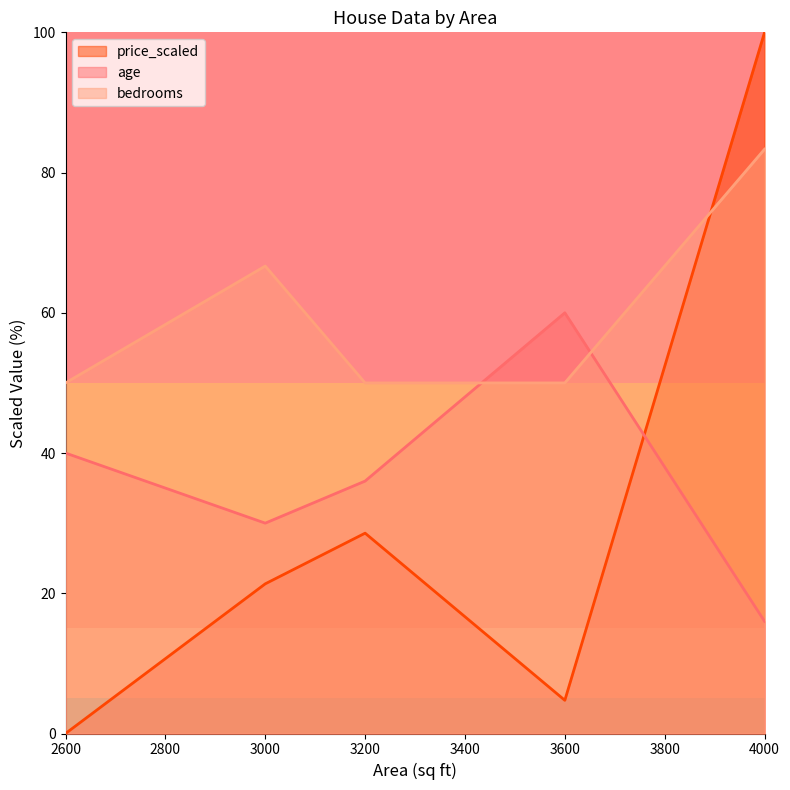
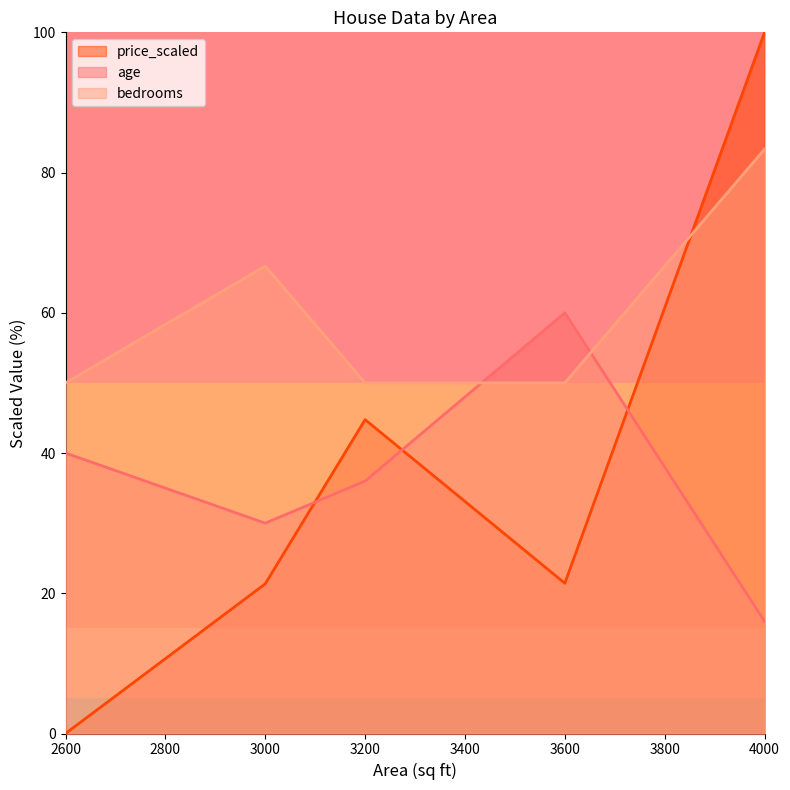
  {
    "price_scaled": {
      "2600": 0,
      "3000": 21,
-     "3200": 29,
-     "3600": 5,
+     "3200": 45,
+     "3600": 21,
      "4000": 100
    }
  }
